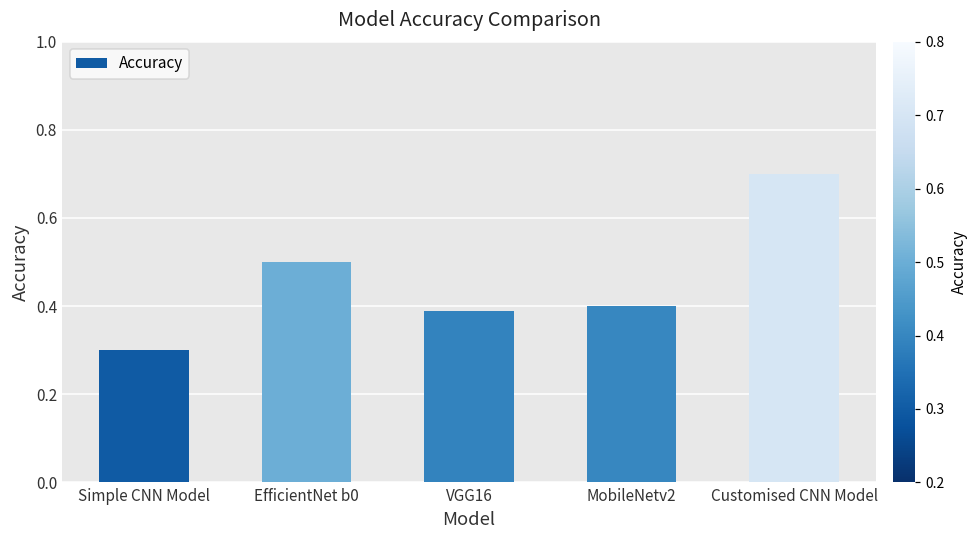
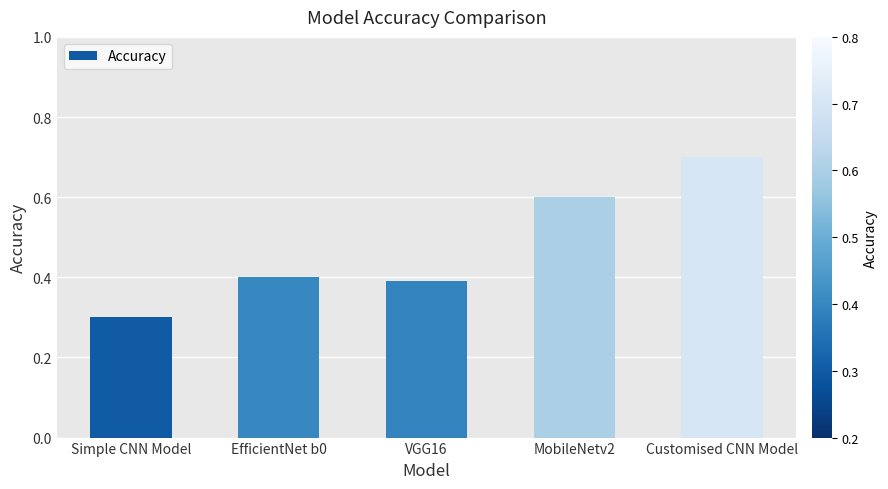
  {
    "Simple CNN Model": 0.3,
-   "EfficientNet b0": 0.5,
+   "EfficientNet b0": 0.4,
    "VGG16": 0.39,
-   "MobileNetv2": 0.4,
+   "MobileNetv2": 0.6,
    "Customised CNN Model": 0.7
  }
